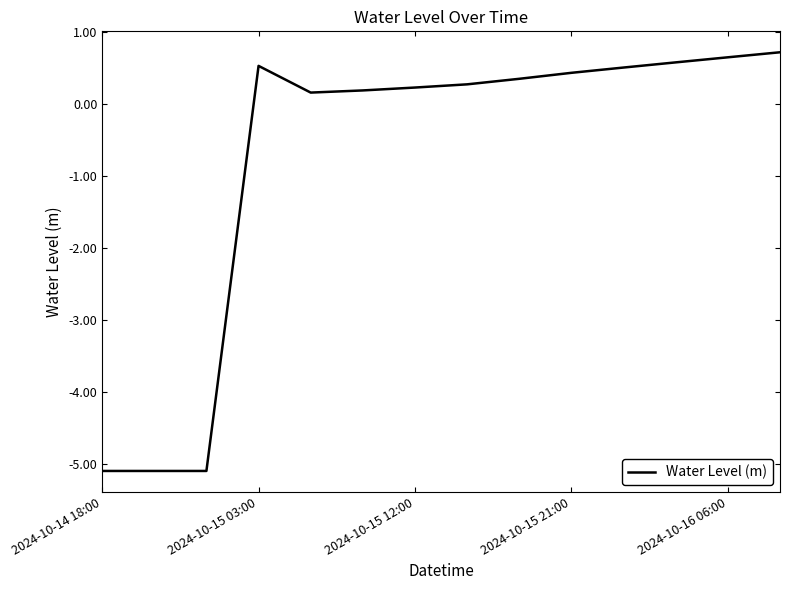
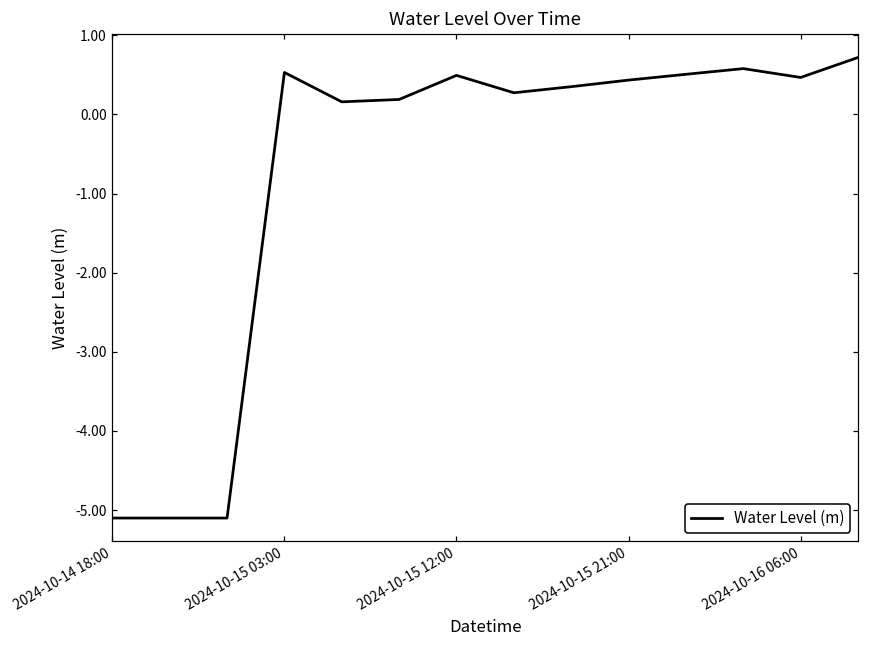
  {
    "2024-10-14 18:00": -5.1,
    "2024-10-15 03:00": 0.5,
-   "2024-10-15 12:00": 0.2,
+   "2024-10-15 12:00": 0.5,
    "2024-10-15 21:00": 0.4,
-   "2024-10-16 06:00": 0.6
+   "2024-10-16 06:00": 0.5
  }
